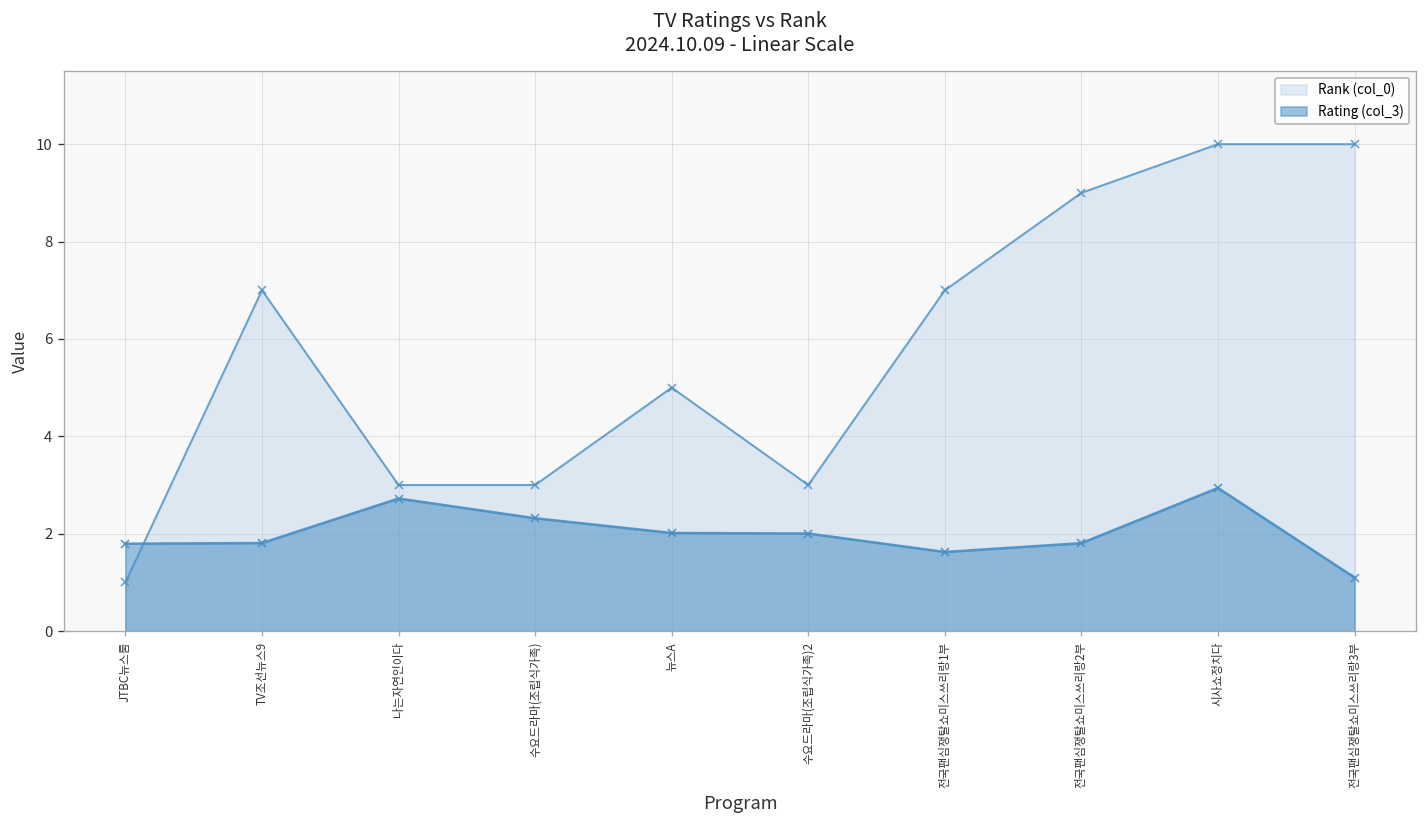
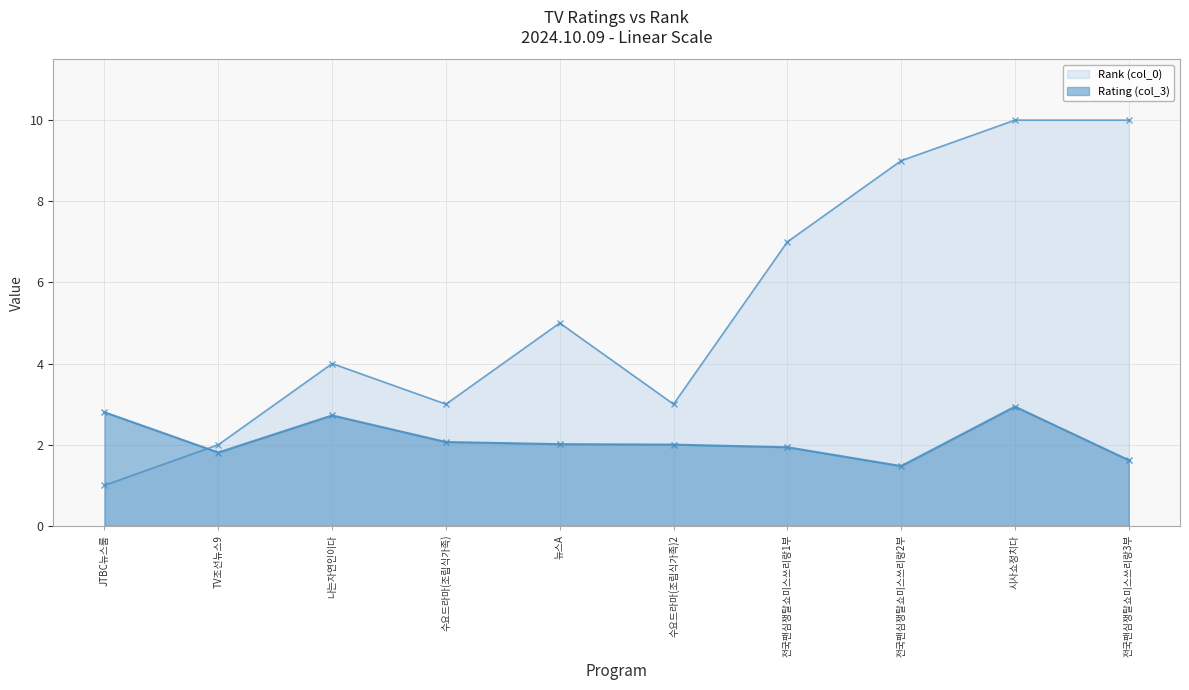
  {
    "Rank (col_0)": {
      "JTBC뉴스룸": 1,
-     "TV조선뉴스9": 7,
-     "나는자연인이다": 3,
+     "TV조선뉴스9": 2,
+     "나는자연인이다": 4,
      "수요드라마(조립식가족)": 3,
      "뉴스A": 5,
      "수요드라마(조립식가족)2": 3,
      "전국팬심쟁탈쇼미스쓰리랑1부": 7,
      "전국팬심쟁탈쇼미스쓰리랑2부": 9,
      "시사쇼정치다": 10,
      "전국팬심쟁탈쇼미스쓰리랑3부": 10
    },
    "Rating (col_3)": {
-     "JTBC뉴스룸": 1.8,
+     "JTBC뉴스룸": 2.8,
      "TV조선뉴스9": 1.8,
      "나는자연인이다": 2.7,
-     "수요드라마(조립식가족)": 2.3,
+     "수요드라마(조립식가족)": 2.1,
      "뉴스A": 2.0,
      "수요드라마(조립식가족)2": 2.0,
-     "전국팬심쟁탈쇼미스쓰리랑1부": 1.6,
-     "전국팬심쟁탈쇼미스쓰리랑2부": 1.8,
+     "전국팬심쟁탈쇼미스쓰리랑1부": 1.9,
+     "전국팬심쟁탈쇼미스쓰리랑2부": 1.5,
      "시사쇼정치다": 2.9,
-     "전국팬심쟁탈쇼미스쓰리랑3부": 1.1
+     "전국팬심쟁탈쇼미스쓰리랑3부": 1.6
    }
  }
